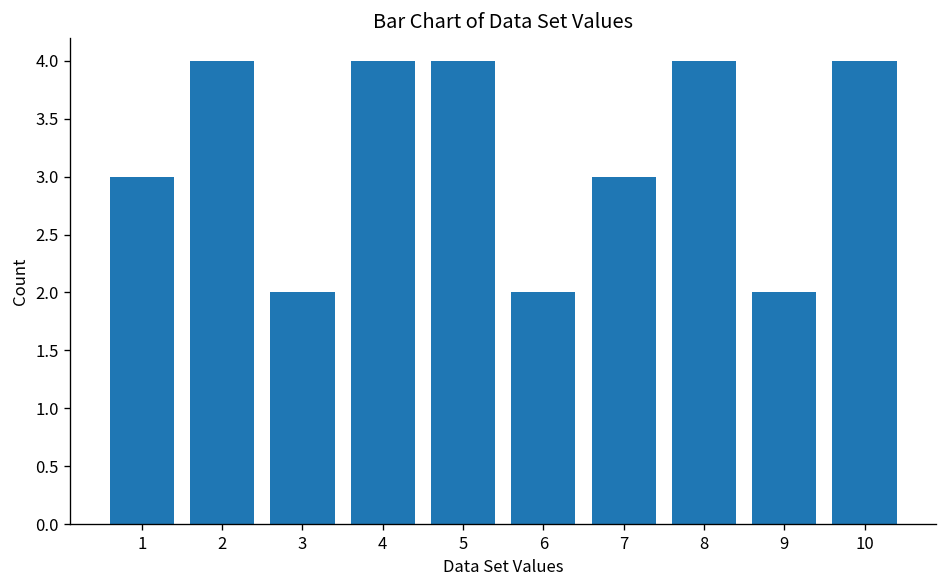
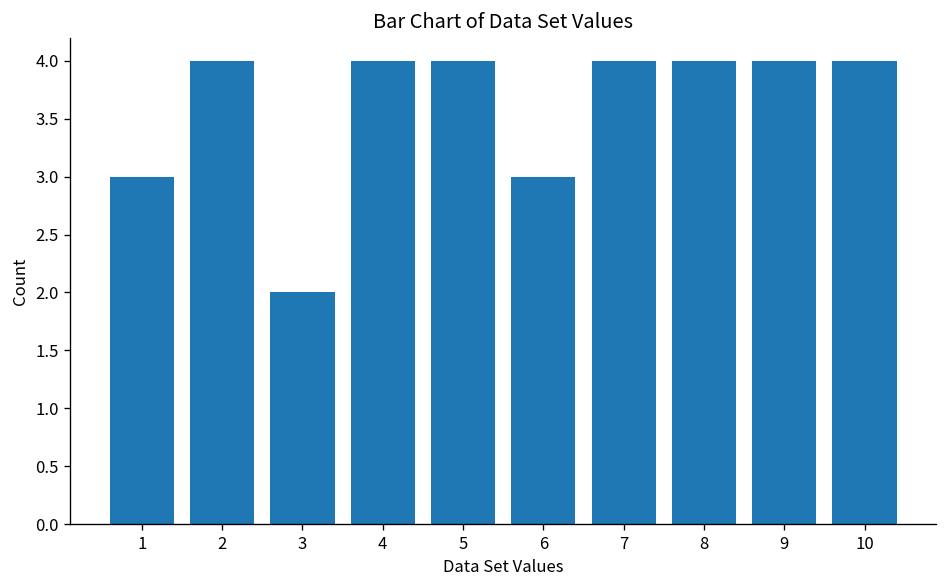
  {
    "1": 3,
    "2": 4,
    "3": 2,
    "4": 4,
    "5": 4,
-   "6": 2,
-   "7": 3,
+   "6": 3,
+   "7": 4,
    "8": 4,
-   "9": 2,
+   "9": 4,
    "10": 4
  }
